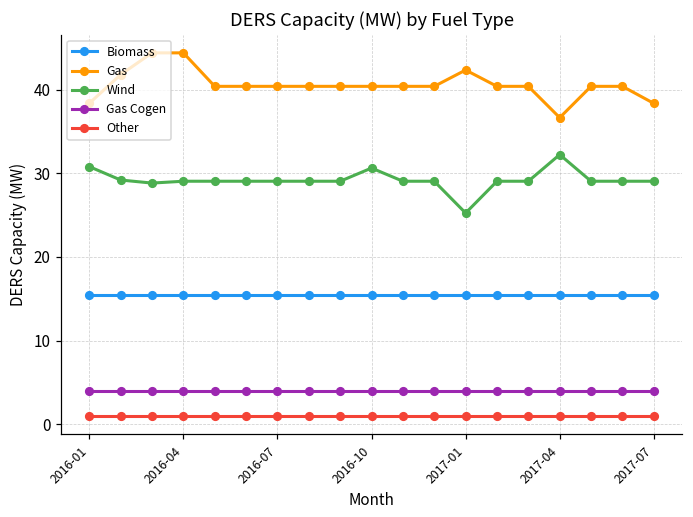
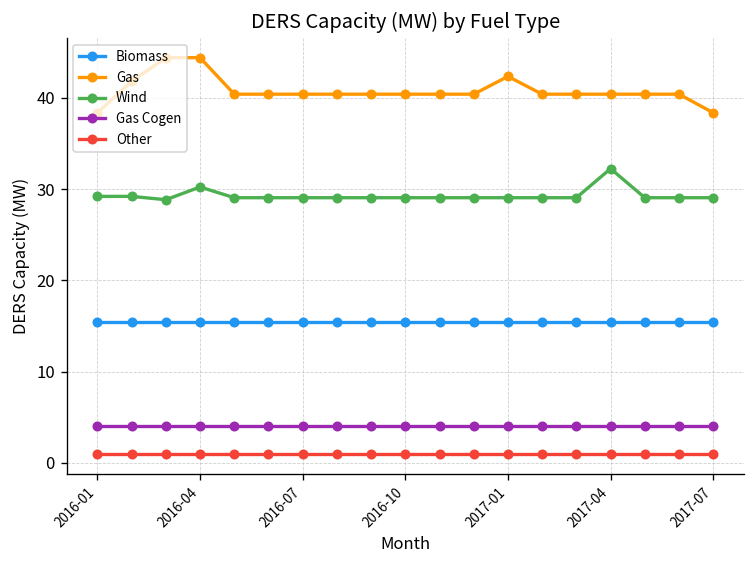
  {
    "Biomass": {
      "2016-01": 15,
      "2016-04": 15,
      "2016-07": 15,
      "2016-10": 15,
      "2017-01": 15,
      "2017-04": 15,
      "2017-07": 15
    },
    "Gas": {
      "2016-04": 44,
      "2016-07": 40,
      "2016-10": 40,
      "2017-01": 42,
-     "2017-04": 37,
+     "2017-04": 40,
      "2017-07": 38
    },
    "Wind": {
-     "2016-01": 31,
-     "2016-04": 29,
+     "2016-01": 29,
+     "2016-04": 30,
      "2016-07": 29,
-     "2016-10": 31,
-     "2017-01": 25,
+     "2016-10": 29,
+     "2017-01": 29,
      "2017-04": 32,
      "2017-07": 29
    },
    "Gas Cogen": {
      "2016-01": 4,
      "2016-04": 4,
      "2016-07": 4,
      "2016-10": 4,
      "2017-01": 4,
      "2017-04": 4,
      "2017-07": 4
    },
    "Other": {
      "2016-01": 1,
      "2016-04": 1,
      "2016-07": 1,
      "2016-10": 1,
      "2017-01": 1,
      "2017-04": 1,
      "2017-07": 1
    }
  }
